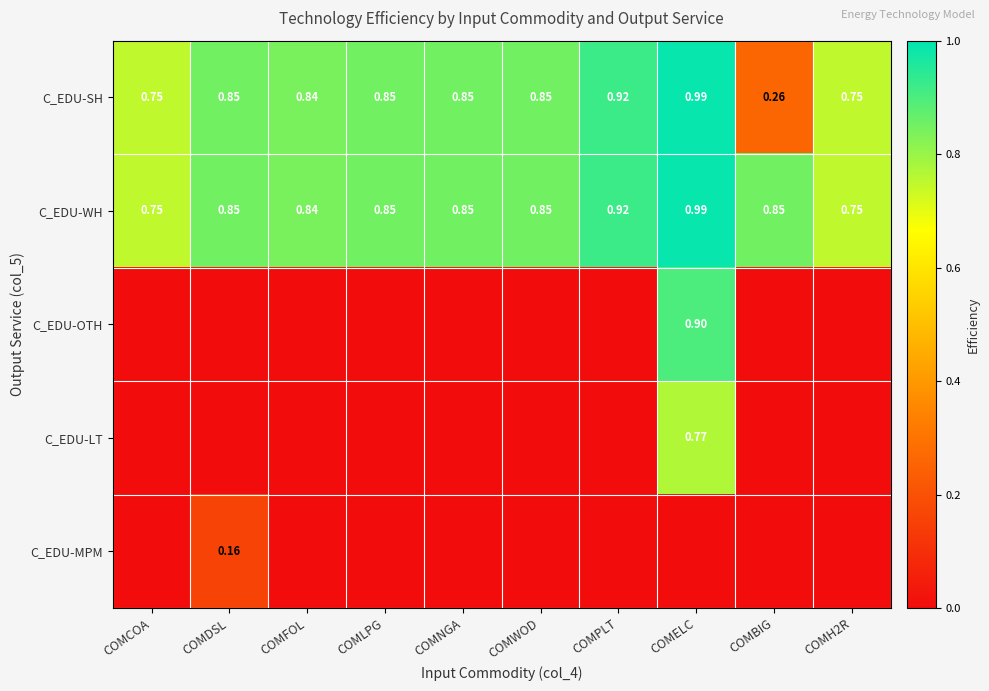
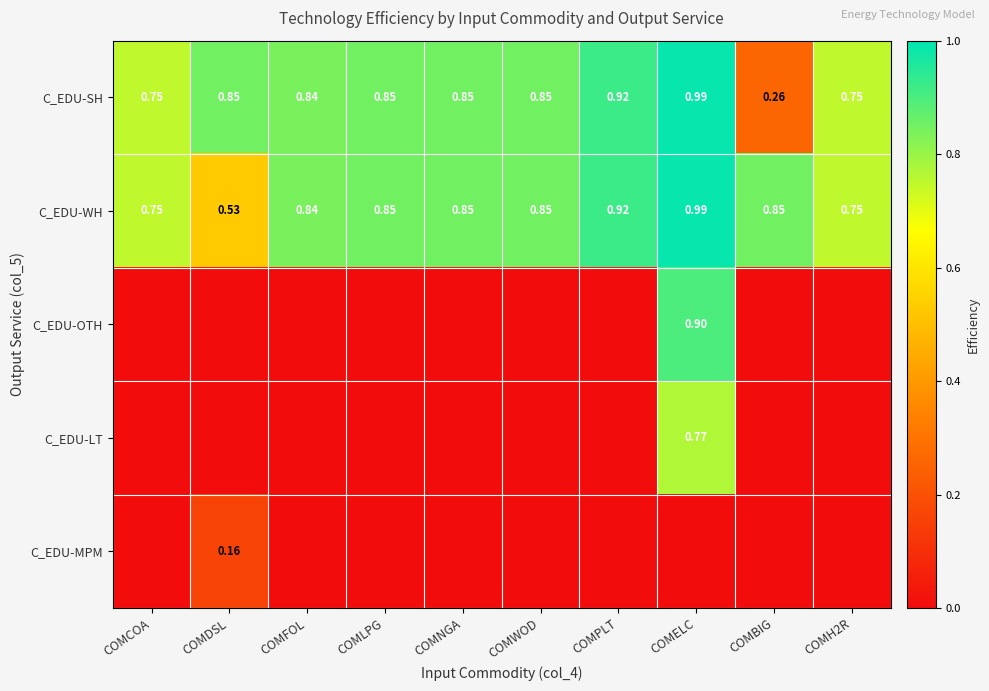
  {
    "C_EDU-SH": {
      "COMCOA": 0.75,
      "COMDSL": 0.85,
      "COMFOL": 0.84,
      "COMLPG": 0.85,
      "COMNGA": 0.85,
      "COMWOD": 0.85,
      "COMPLT": 0.92,
      "COMELC": 0.99,
      "COMBIG": 0.26,
      "COMH2R": 0.75
    },
    "C_EDU-WH": {
      "COMCOA": 0.75,
-     "COMDSL": 0.85,
+     "COMDSL": 0.53,
      "COMFOL": 0.84,
      "COMLPG": 0.85,
      "COMNGA": 0.85,
      "COMWOD": 0.85,
      "COMPLT": 0.92,
      "COMELC": 0.99,
      "COMBIG": 0.85,
      "COMH2R": 0.75
    },
    "C_EDU-OTH": {
      "COMELC": 0.90
    },
    "C_EDU-LT": {
      "COMELC": 0.77
    },
    "C_EDU-MPM": {
      "COMDSL": 0.16
    }
  }
